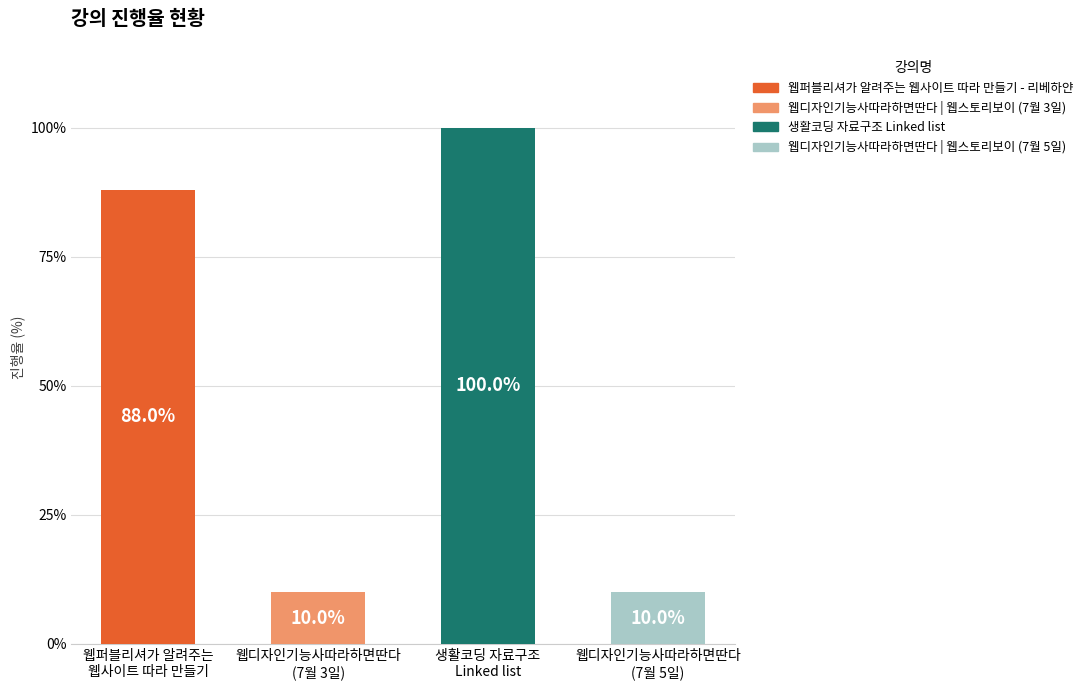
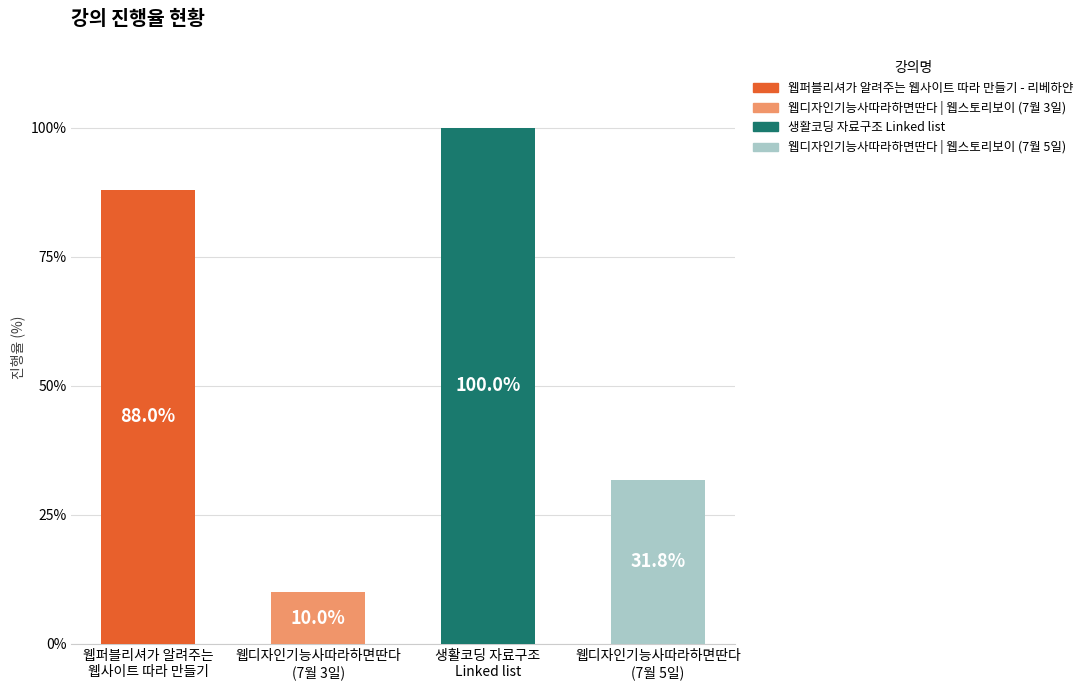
  {
    "웹퍼블리셔가 알려주는 웹사이트 따라 만들기": "88.0%",
    "웹디자인기능사따라하면딴다 (7월 3일)": "10.0%",
    "생활코딩 자료구조 Linked list": "100.0%",
-   "웹디자인기능사따라하면딴다 (7월 5일)": "10.0%"
+   "웹디자인기능사따라하면딴다 (7월 5일)": "31.8%"
  }
